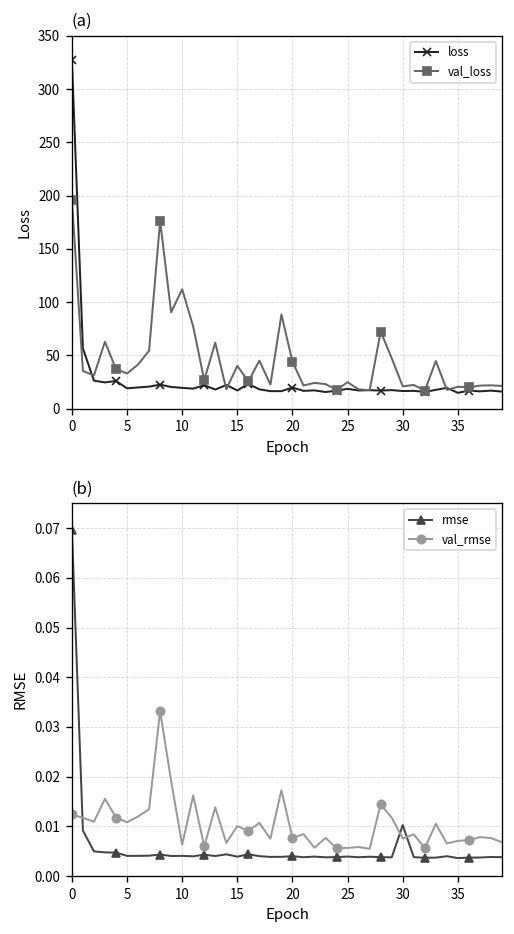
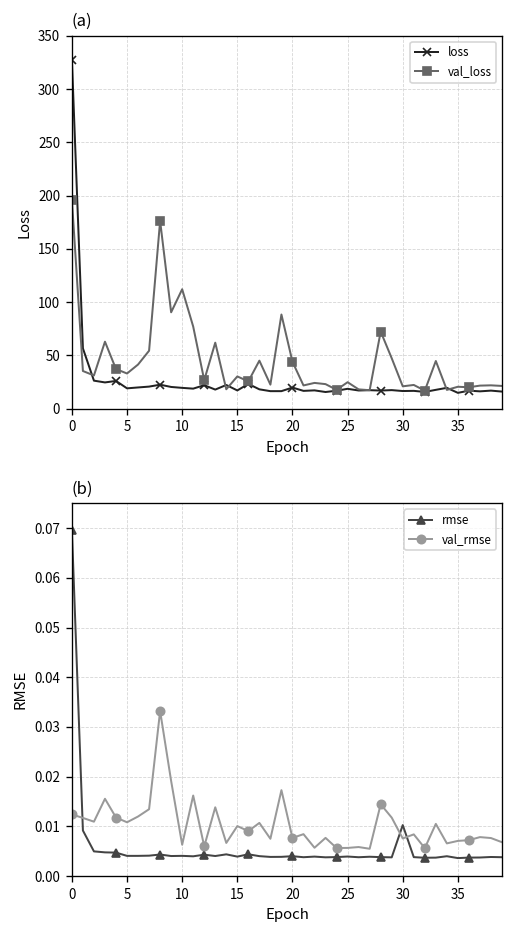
  {
    "(a)": {
      "loss": {
        "0": 330,
        "5": 20,
        "10": 20,
        "15": 20,
        "20": 20,
        "25": 20,
        "30": 20,
        "35": 10
      },
      "val_loss": {
        "0": 200,
        "5": 30,
        "10": 110,
-       "15": 40,
+       "15": 30,
        "20": 40,
        "25": 20,
        "30": 20,
        "35": 20
      }
    },
    "(b)": {
      "rmse": {
        "0": 0.070,
        "5": 0.004,
        "10": 0.004,
        "15": 0.004,
        "20": 0.004,
        "25": 0.004,
        "30": 0.010,
        "35": 0.004
      },
      "val_rmse": {
        "0": 0.012,
        "5": 0.011,
        "10": 0.006,
        "15": 0.010,
        "20": 0.008,
        "25": 0.006,
        "30": 0.008,
        "35": 0.007
      }
    }
  }
